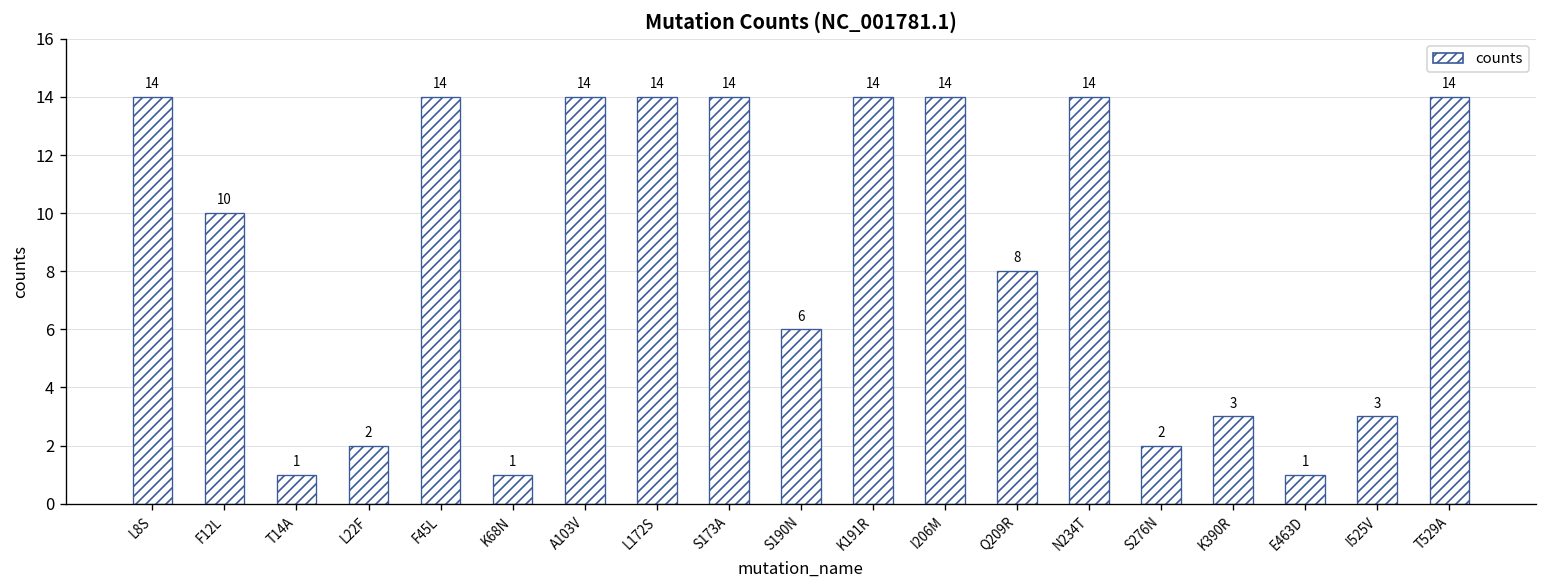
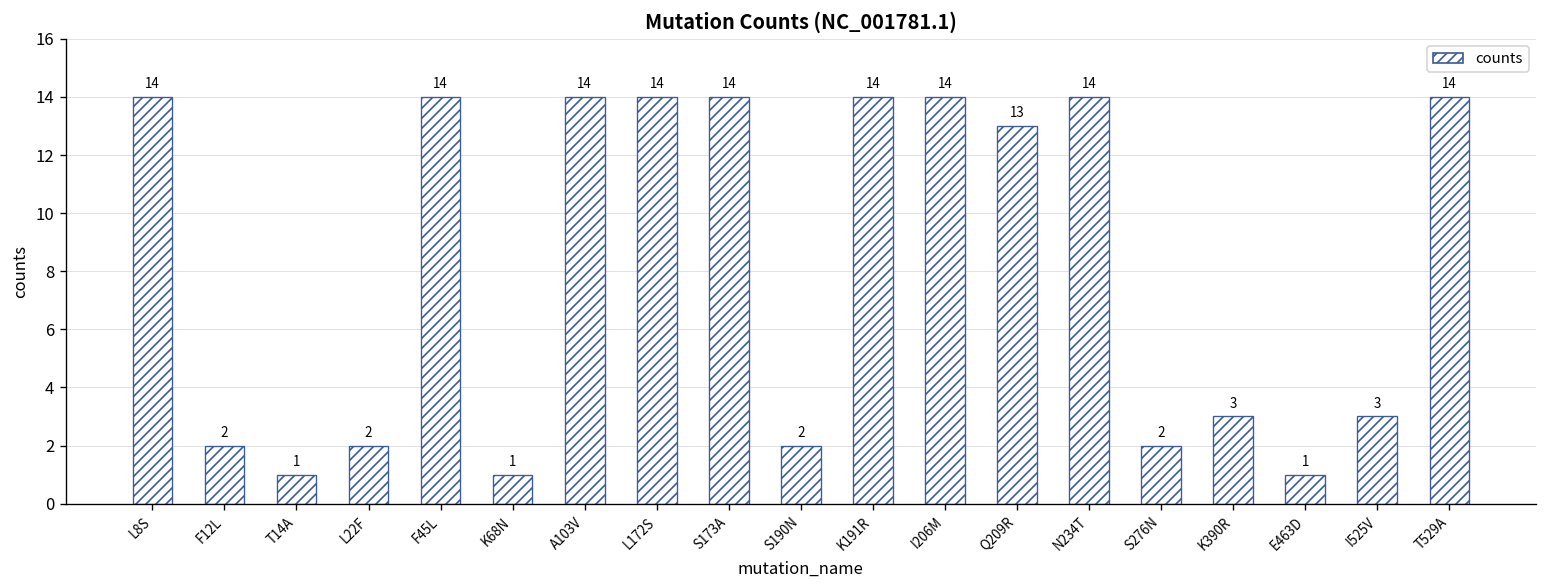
  {
    "L8S": 14,
-   "F12L": 10,
+   "F12L": 2,
    "T14A": 1,
    "L22F": 2,
    "F45L": 14,
    "K68N": 1,
    "A103V": 14,
    "L172S": 14,
    "S173A": 14,
-   "S190N": 6,
+   "S190N": 2,
    "K191R": 14,
    "I206M": 14,
-   "Q209R": 8,
+   "Q209R": 13,
    "N234T": 14,
    "S276N": 2,
    "K390R": 3,
    "E463D": 1,
    "I525V": 3,
    "T529A": 14
  }
